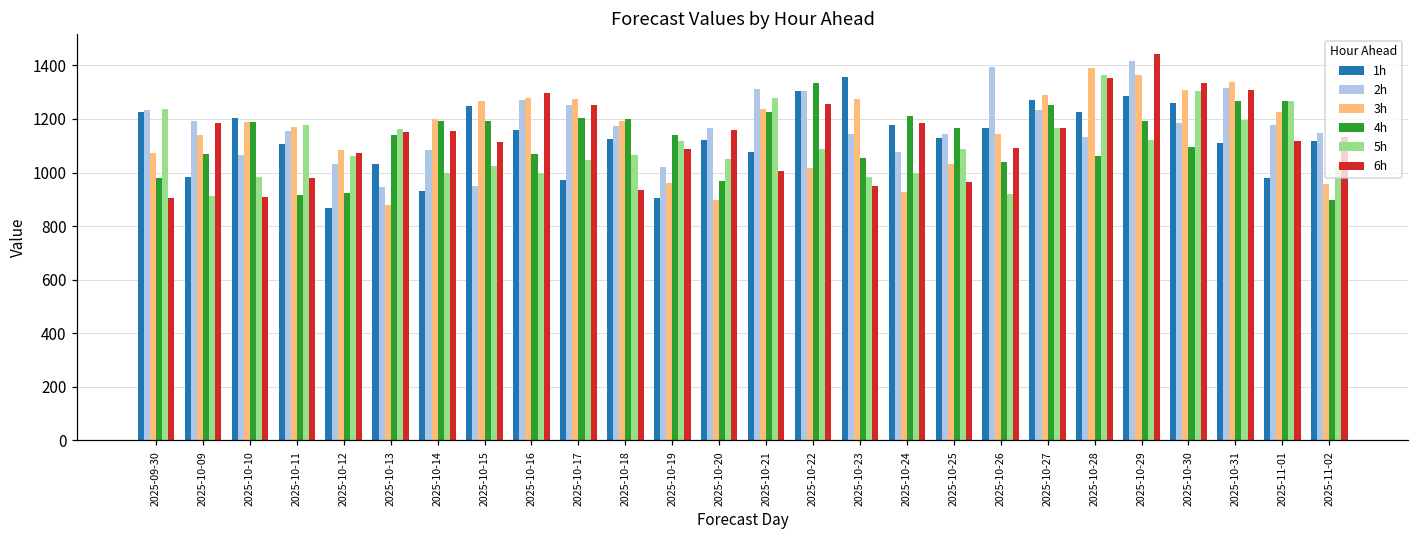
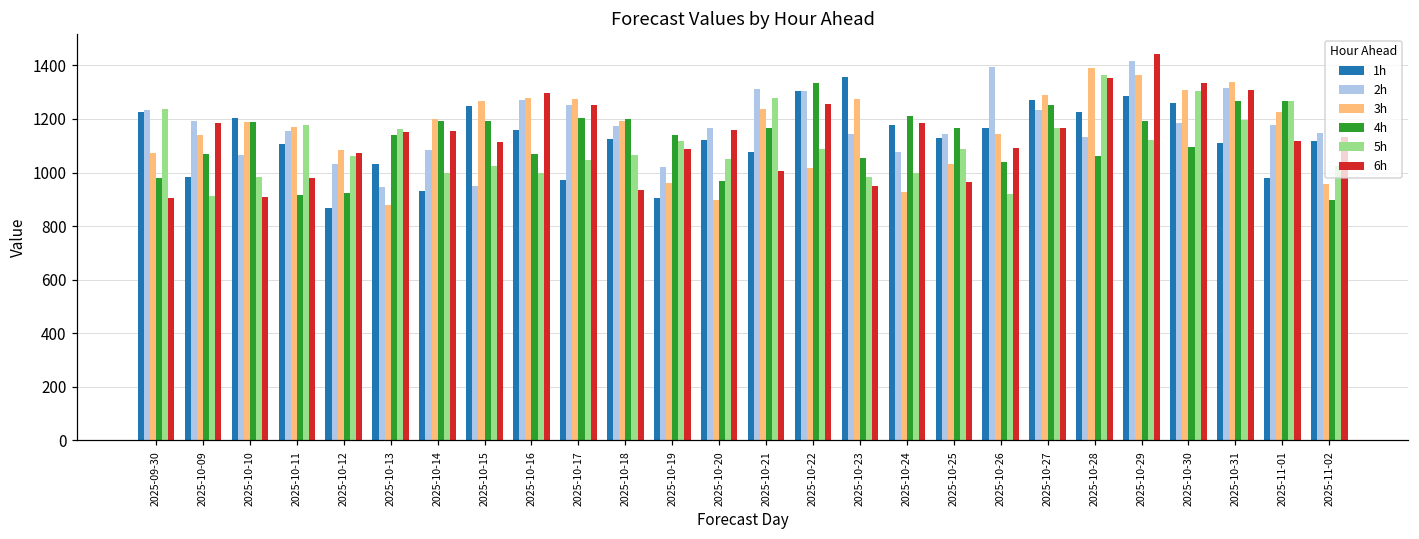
  {
    "1h": {
      "2025-09-30": 1220,
      "2025-10-09": 980,
      "2025-10-10": 1200,
      "2025-10-11": 1110,
      "2025-10-12": 870,
      "2025-10-13": 1030,
      "2025-10-14": 930,
      "2025-10-15": 1250,
      "2025-10-16": 1160,
      "2025-10-17": 970,
      "2025-10-18": 1120,
      "2025-10-19": 900,
      "2025-10-20": 1120,
      "2025-10-21": 1080,
      "2025-10-22": 1300,
      "2025-10-23": 1360,
      "2025-10-24": 1180,
      "2025-10-25": 1130,
      "2025-10-26": 1170,
      "2025-10-27": 1270,
      "2025-10-28": 1230,
      "2025-10-29": 1280,
      "2025-10-30": 1260,
      "2025-10-31": 1110,
      "2025-11-01": 980,
      "2025-11-02": 1120
    },
    "2h": {
      "2025-09-30": 1230,
      "2025-10-09": 1190,
      "2025-10-10": 1070,
      "2025-10-11": 1160,
      "2025-10-12": 1030,
      "2025-10-13": 950,
      "2025-10-14": 1080,
      "2025-10-15": 950,
      "2025-10-16": 1270,
      "2025-10-17": 1250,
      "2025-10-18": 1170,
      "2025-10-19": 1020,
      "2025-10-20": 1170,
      "2025-10-21": 1310,
      "2025-10-22": 1310,
      "2025-10-23": 1140,
      "2025-10-24": 1080,
      "2025-10-25": 1150,
      "2025-10-26": 1390,
      "2025-10-27": 1230,
      "2025-10-28": 1130,
      "2025-10-29": 1420,
      "2025-10-30": 1190,
      "2025-10-31": 1310,
      "2025-11-01": 1180,
      "2025-11-02": 1150
    },
    "3h": {
      "2025-09-30": 1070,
      "2025-10-09": 1140,
      "2025-10-10": 1190,
      "2025-10-11": 1170,
      "2025-10-12": 1080,
      "2025-10-13": 880,
      "2025-10-14": 1200,
      "2025-10-15": 1270,
      "2025-10-16": 1280,
      "2025-10-17": 1270,
      "2025-10-18": 1190,
      "2025-10-19": 960,
      "2025-10-20": 900,
      "2025-10-21": 1240,
      "2025-10-22": 1020,
      "2025-10-23": 1270,
      "2025-10-24": 930,
      "2025-10-25": 1030,
      "2025-10-26": 1140,
      "2025-10-27": 1290,
      "2025-10-28": 1390,
      "2025-10-29": 1360,
      "2025-10-30": 1310,
      "2025-10-31": 1340,
      "2025-11-01": 1220,
      "2025-11-02": 960
    },
    "4h": {
      "2025-09-30": 980,
      "2025-10-09": 1070,
      "2025-10-10": 1190,
      "2025-10-11": 910,
      "2025-10-12": 920,
      "2025-10-13": 1140,
      "2025-10-14": 1190,
      "2025-10-15": 1190,
      "2025-10-16": 1070,
      "2025-10-17": 1200,
      "2025-10-18": 1200,
      "2025-10-19": 1140,
      "2025-10-20": 970,
-     "2025-10-21": 1230,
+     "2025-10-21": 1160,
      "2025-10-22": 1330,
      "2025-10-23": 1060,
      "2025-10-24": 1210,
      "2025-10-25": 1170,
      "2025-10-26": 1040,
      "2025-10-27": 1250,
      "2025-10-28": 1060,
      "2025-10-29": 1190,
      "2025-10-30": 1100,
      "2025-10-31": 1270,
      "2025-11-01": 1270,
      "2025-11-02": 900
    },
    "5h": {
      "2025-09-30": 1240,
      "2025-10-09": 910,
      "2025-10-10": 980,
      "2025-10-11": 1180,
      "2025-10-12": 1060,
      "2025-10-13": 1160,
      "2025-10-14": 1000,
      "2025-10-15": 1020,
      "2025-10-16": 1000,
      "2025-10-17": 1050,
      "2025-10-18": 1070,
      "2025-10-19": 1120,
      "2025-10-20": 1050,
      "2025-10-21": 1280,
      "2025-10-22": 1090,
      "2025-10-23": 980,
      "2025-10-24": 1000,
      "2025-10-25": 1090,
      "2025-10-26": 920,
      "2025-10-27": 1170,
      "2025-10-28": 1370,
      "2025-10-29": 1120,
      "2025-10-30": 1300,
      "2025-10-31": 1200,
      "2025-11-01": 1270,
      "2025-11-02": 1020
    },
    "6h": {
      "2025-09-30": 900,
      "2025-10-09": 1190,
      "2025-10-10": 910,
      "2025-10-11": 980,
      "2025-10-12": 1070,
      "2025-10-13": 1150,
      "2025-10-14": 1150,
      "2025-10-15": 1110,
      "2025-10-16": 1300,
      "2025-10-17": 1250,
      "2025-10-18": 930,
      "2025-10-19": 1090,
      "2025-10-20": 1160,
      "2025-10-21": 1010,
      "2025-10-22": 1250,
      "2025-10-23": 950,
      "2025-10-24": 1190,
      "2025-10-25": 970,
      "2025-10-26": 1090,
      "2025-10-27": 1170,
      "2025-10-28": 1350,
      "2025-10-29": 1440,
      "2025-10-30": 1330,
      "2025-10-31": 1310,
      "2025-11-01": 1120
    }
  }
